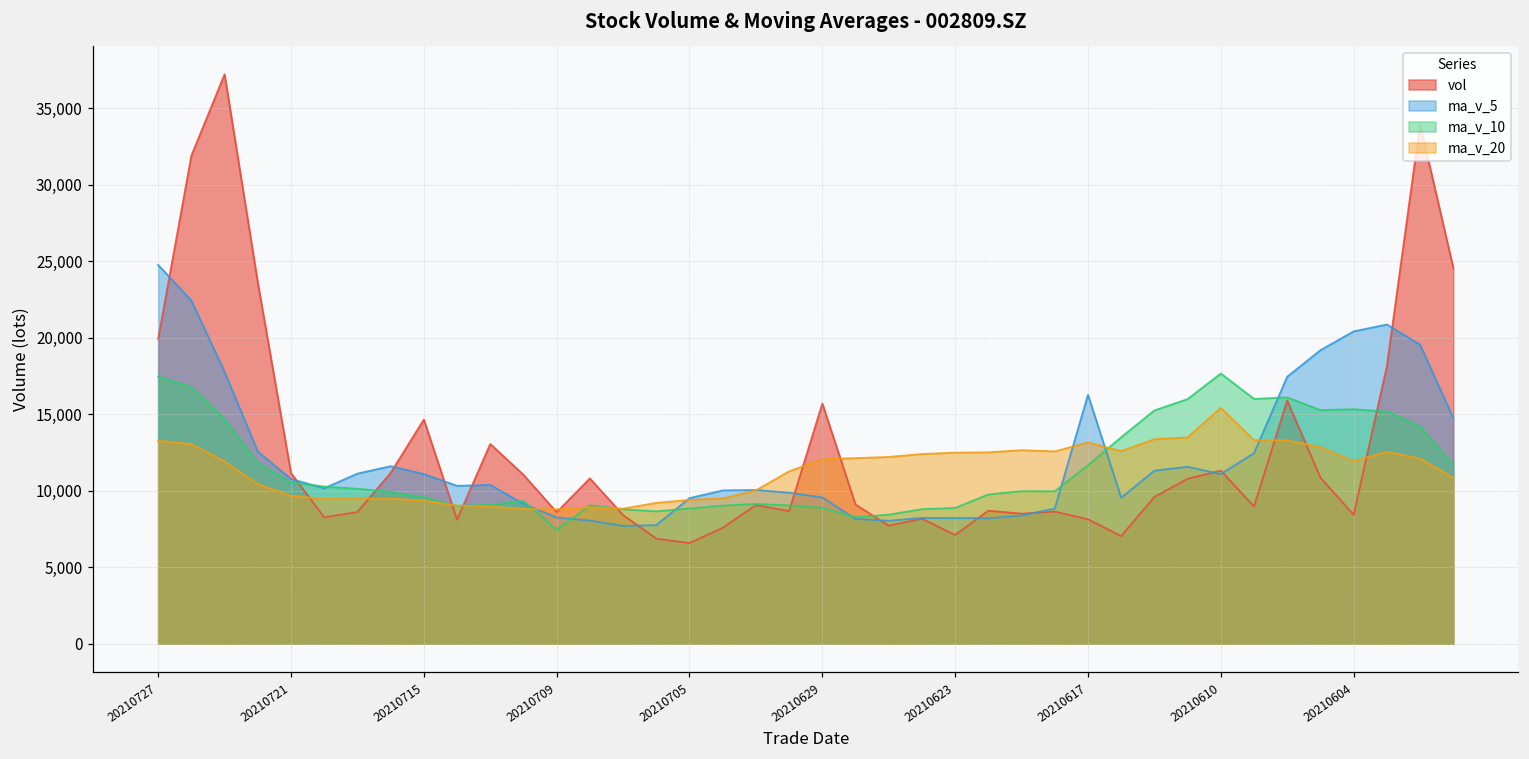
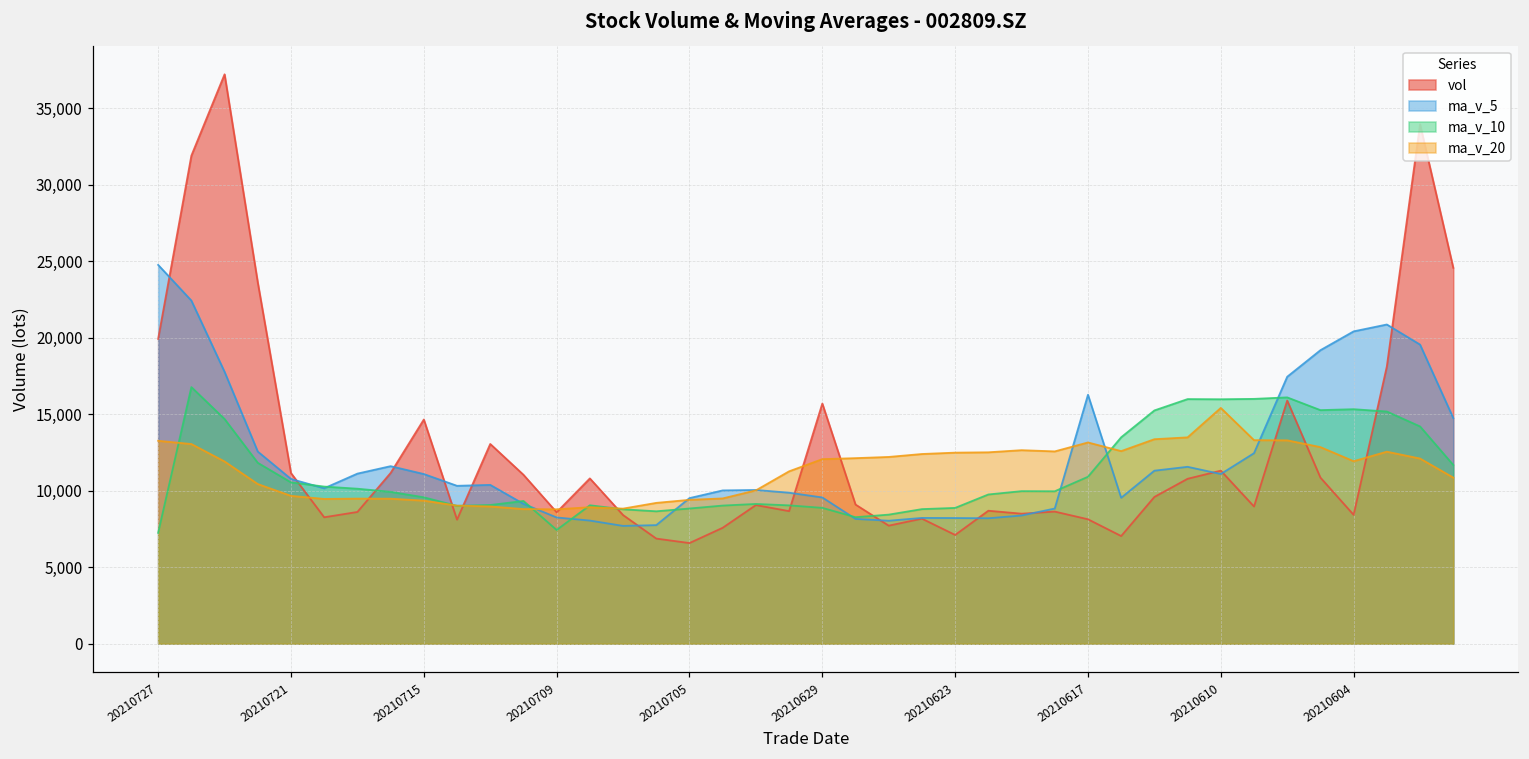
  {
    "vol": {
      "20210727": "19,900",
      "20210721": "11,200",
      "20210715": "14,700",
      "20210709": "8,600",
      "20210705": "6,600",
      "20210629": "15,700",
      "20210623": "7,100",
      "20210617": "8,100",
      "20210610": "11,300",
      "20210604": "8,400"
    },
    "ma_v_5": {
      "20210727": "24,800",
      "20210721": "10,800",
      "20210715": "11,100",
      "20210709": "8,300",
      "20210629": "9,600",
      "20210623": "8,200",
      "20210617": "16,300",
      "20210610": "11,100",
      "20210604": "20,400"
    },
    "ma_v_10": {
-     "20210727": "17,500",
+     "20210727": "7,200",
      "20210721": "10,500",
      "20210715": "9,600",
      "20210709": "7,400",
      "20210705": "8,800",
      "20210629": "8,900",
      "20210623": "8,900",
-     "20210617": "11,700",
-     "20210610": "17,700",
+     "20210617": "10,900",
+     "20210610": "16,000",
      "20210604": "15,300"
    },
    "ma_v_20": {
      "20210727": "13,300",
      "20210721": "9,700",
      "20210715": "9,400",
      "20210709": "8,800",
      "20210629": "12,100",
      "20210623": "12,500",
      "20210617": "13,200",
      "20210610": "15,400",
      "20210604": "11,900"
    }
  }
